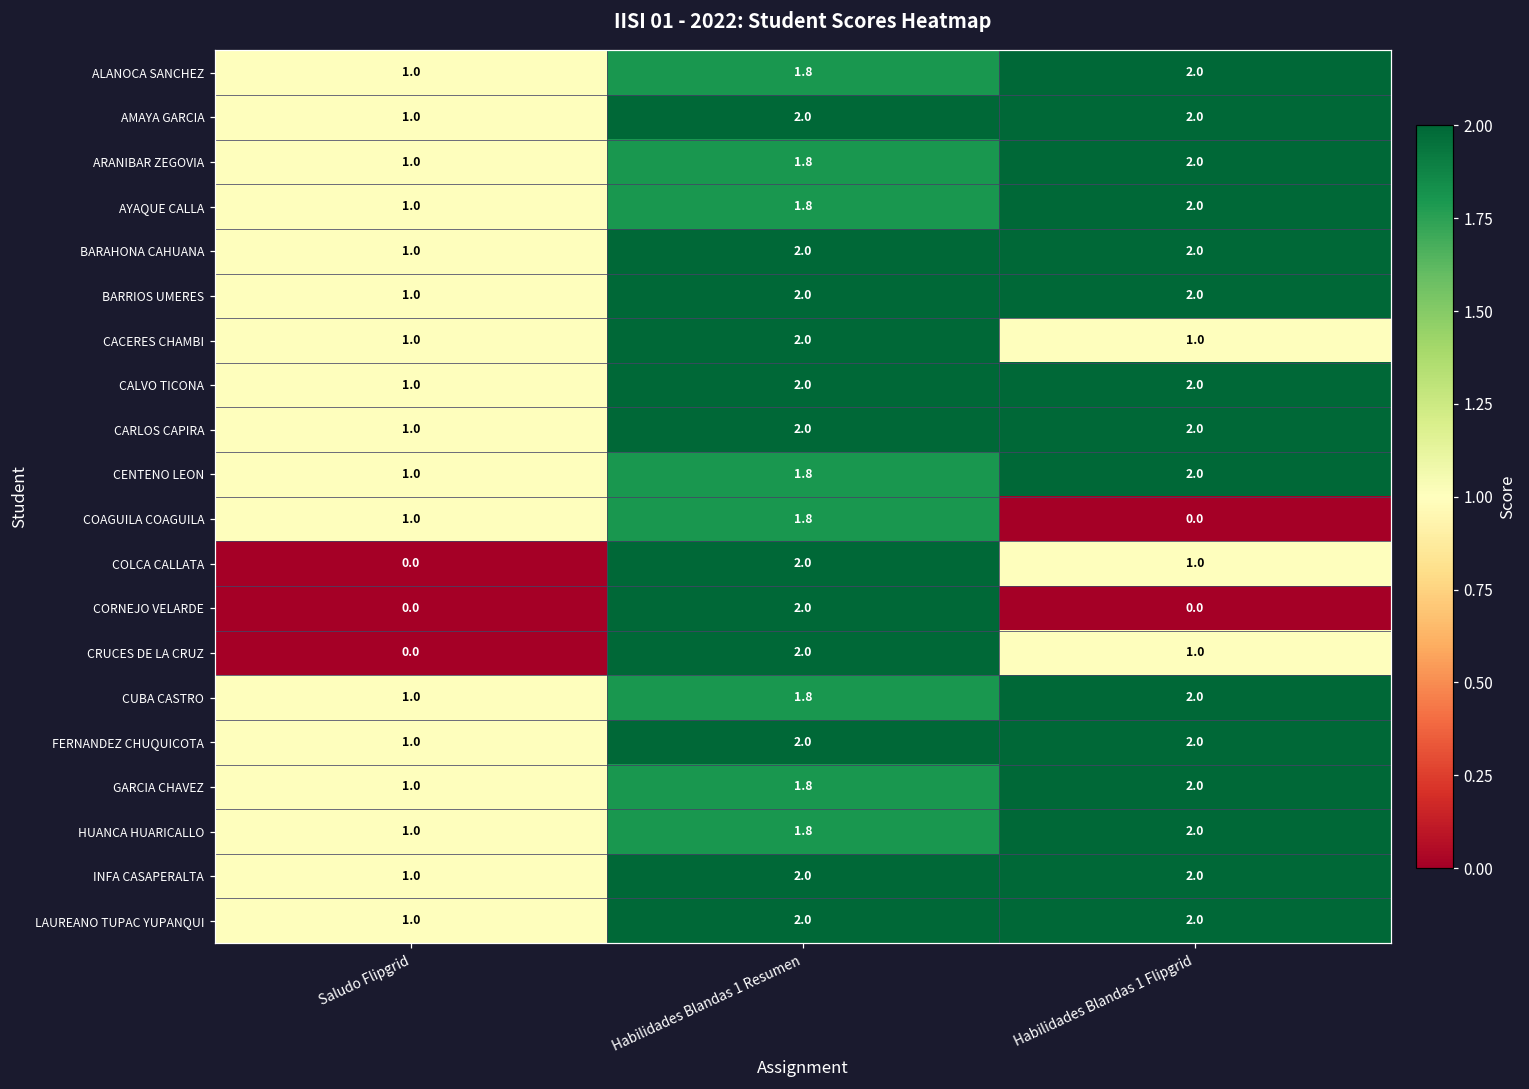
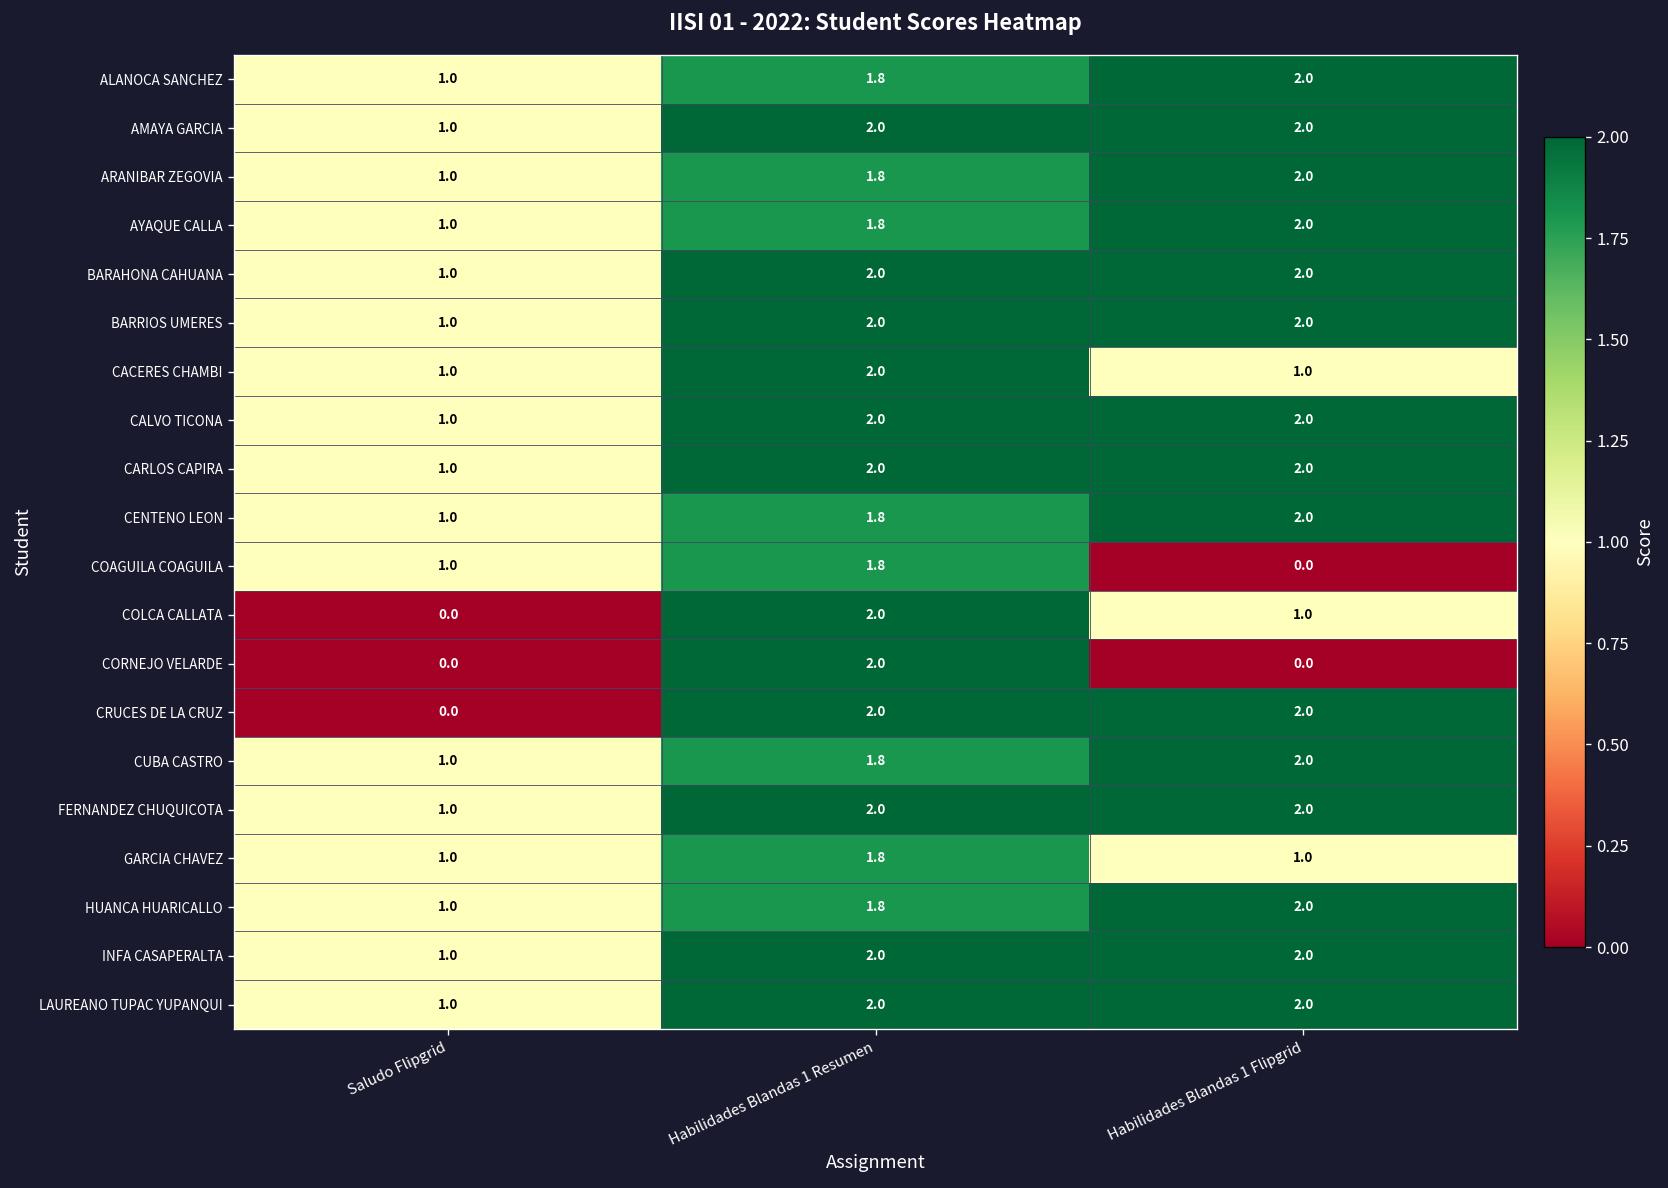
  {
    "ALANOCA SANCHEZ": {
      "Saludo Flipgrid": 1.0,
      "Habilidades Blandas 1 Resumen": 1.8,
      "Habilidades Blandas 1 Flipgrid": 2.0
    },
    "AMAYA GARCIA": {
      "Saludo Flipgrid": 1.0,
      "Habilidades Blandas 1 Resumen": 2.0,
      "Habilidades Blandas 1 Flipgrid": 2.0
    },
    "ARANIBAR ZEGOVIA": {
      "Saludo Flipgrid": 1.0,
      "Habilidades Blandas 1 Resumen": 1.8,
      "Habilidades Blandas 1 Flipgrid": 2.0
    },
    "AYAQUE CALLA": {
      "Saludo Flipgrid": 1.0,
      "Habilidades Blandas 1 Resumen": 1.8,
      "Habilidades Blandas 1 Flipgrid": 2.0
    },
    "BARAHONA CAHUANA": {
      "Saludo Flipgrid": 1.0,
      "Habilidades Blandas 1 Resumen": 2.0,
      "Habilidades Blandas 1 Flipgrid": 2.0
    },
    "BARRIOS UMERES": {
      "Saludo Flipgrid": 1.0,
      "Habilidades Blandas 1 Resumen": 2.0,
      "Habilidades Blandas 1 Flipgrid": 2.0
    },
    "CACERES CHAMBI": {
      "Saludo Flipgrid": 1.0,
      "Habilidades Blandas 1 Resumen": 2.0,
      "Habilidades Blandas 1 Flipgrid": 1.0
    },
    "CALVO TICONA": {
      "Saludo Flipgrid": 1.0,
      "Habilidades Blandas 1 Resumen": 2.0,
      "Habilidades Blandas 1 Flipgrid": 2.0
    },
    "CARLOS CAPIRA": {
      "Saludo Flipgrid": 1.0,
      "Habilidades Blandas 1 Resumen": 2.0,
      "Habilidades Blandas 1 Flipgrid": 2.0
    },
    "CENTENO LEON": {
      "Saludo Flipgrid": 1.0,
      "Habilidades Blandas 1 Resumen": 1.8,
      "Habilidades Blandas 1 Flipgrid": 2.0
    },
    "COAGUILA COAGUILA": {
      "Saludo Flipgrid": 1.0,
      "Habilidades Blandas 1 Resumen": 1.8,
      "Habilidades Blandas 1 Flipgrid": 0.0
    },
    "COLCA CALLATA": {
      "Saludo Flipgrid": 0.0,
      "Habilidades Blandas 1 Resumen": 2.0,
      "Habilidades Blandas 1 Flipgrid": 1.0
    },
    "CORNEJO VELARDE": {
      "Saludo Flipgrid": 0.0,
      "Habilidades Blandas 1 Resumen": 2.0,
      "Habilidades Blandas 1 Flipgrid": 0.0
    },
    "CRUCES DE LA CRUZ": {
      "Saludo Flipgrid": 0.0,
      "Habilidades Blandas 1 Resumen": 2.0,
-     "Habilidades Blandas 1 Flipgrid": 1.0
+     "Habilidades Blandas 1 Flipgrid": 2.0
    },
    "CUBA CASTRO": {
      "Saludo Flipgrid": 1.0,
      "Habilidades Blandas 1 Resumen": 1.8,
      "Habilidades Blandas 1 Flipgrid": 2.0
    },
    "FERNANDEZ CHUQUICOTA": {
      "Saludo Flipgrid": 1.0,
      "Habilidades Blandas 1 Resumen": 2.0,
      "Habilidades Blandas 1 Flipgrid": 2.0
    },
    "GARCIA CHAVEZ": {
      "Saludo Flipgrid": 1.0,
      "Habilidades Blandas 1 Resumen": 1.8,
-     "Habilidades Blandas 1 Flipgrid": 2.0
+     "Habilidades Blandas 1 Flipgrid": 1.0
    },
    "HUANCA HUARICALLO": {
      "Saludo Flipgrid": 1.0,
      "Habilidades Blandas 1 Resumen": 1.8,
      "Habilidades Blandas 1 Flipgrid": 2.0
    },
    "INFA CASAPERALTA": {
      "Saludo Flipgrid": 1.0,
      "Habilidades Blandas 1 Resumen": 2.0,
      "Habilidades Blandas 1 Flipgrid": 2.0
    },
    "LAUREANO TUPAC YUPANQUI": {
      "Saludo Flipgrid": 1.0,
      "Habilidades Blandas 1 Resumen": 2.0,
      "Habilidades Blandas 1 Flipgrid": 2.0
    }
  }
